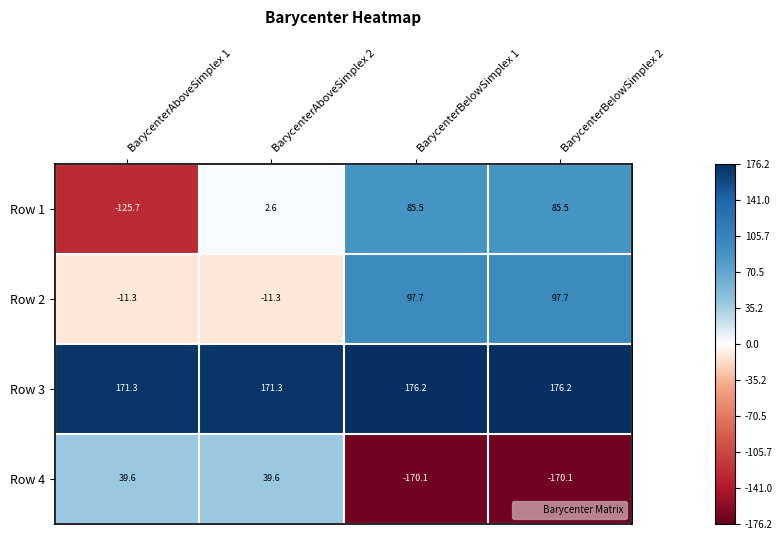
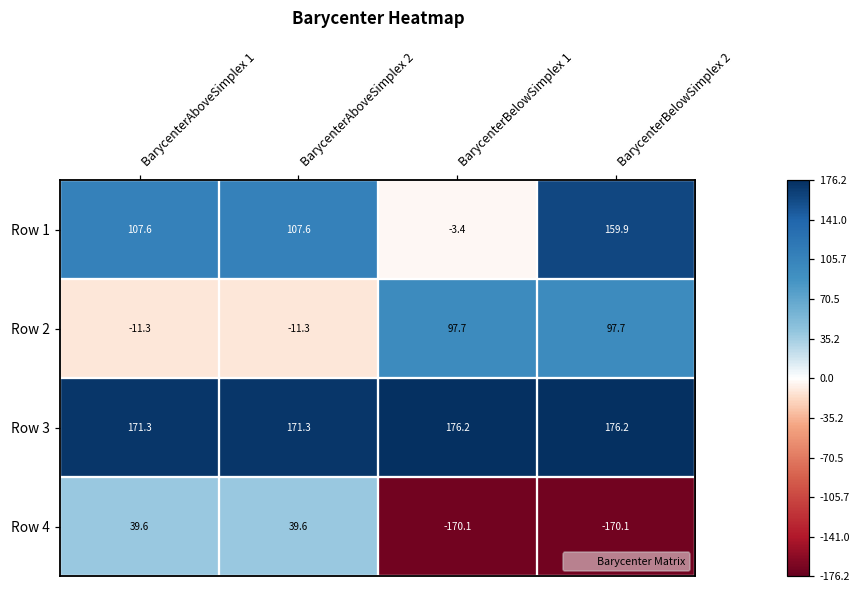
  {
    "Row 1": {
-     "BarycenterAboveSimplex 1": -125.7,
-     "BarycenterAboveSimplex 2": 2.6,
-     "BarycenterBelowSimplex 1": 85.5,
-     "BarycenterBelowSimplex 2": 85.5
+     "BarycenterAboveSimplex 1": 107.6,
+     "BarycenterAboveSimplex 2": 107.6,
+     "BarycenterBelowSimplex 1": -3.4,
+     "BarycenterBelowSimplex 2": 159.9
    },
    "Row 2": {
      "BarycenterAboveSimplex 1": -11.3,
      "BarycenterAboveSimplex 2": -11.3,
      "BarycenterBelowSimplex 1": 97.7,
      "BarycenterBelowSimplex 2": 97.7
    },
    "Row 3": {
      "BarycenterAboveSimplex 1": 171.3,
      "BarycenterAboveSimplex 2": 171.3,
      "BarycenterBelowSimplex 1": 176.2,
      "BarycenterBelowSimplex 2": 176.2
    },
    "Row 4": {
      "BarycenterAboveSimplex 1": 39.6,
      "BarycenterAboveSimplex 2": 39.6,
      "BarycenterBelowSimplex 1": -170.1,
      "BarycenterBelowSimplex 2": -170.1
    }
  }
